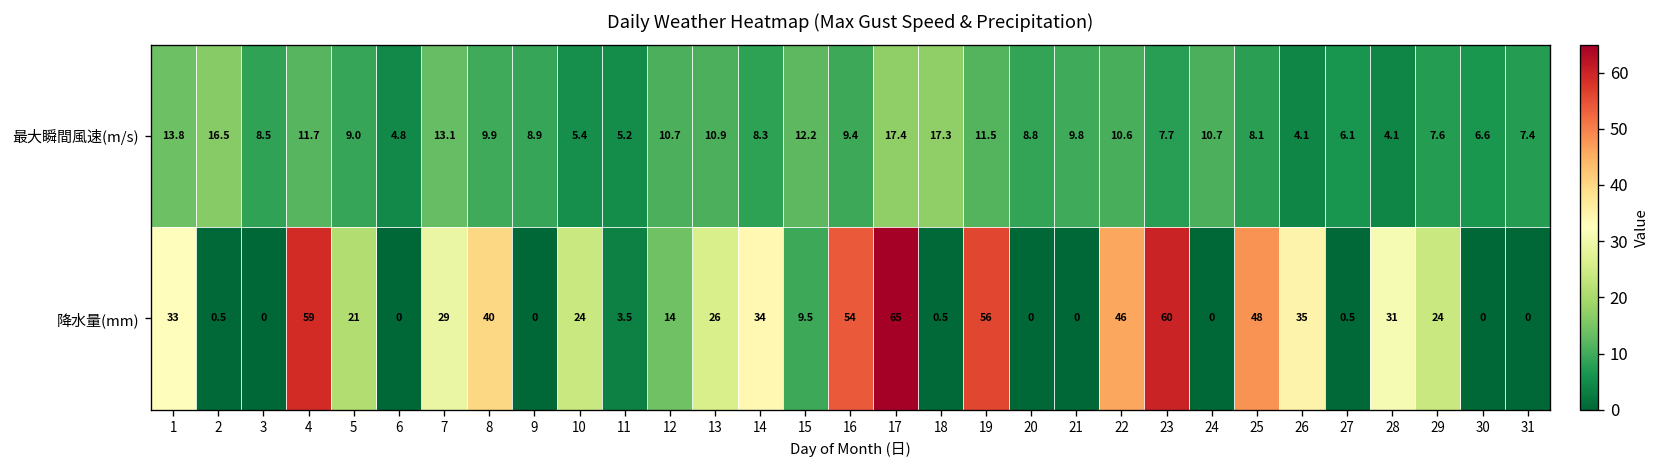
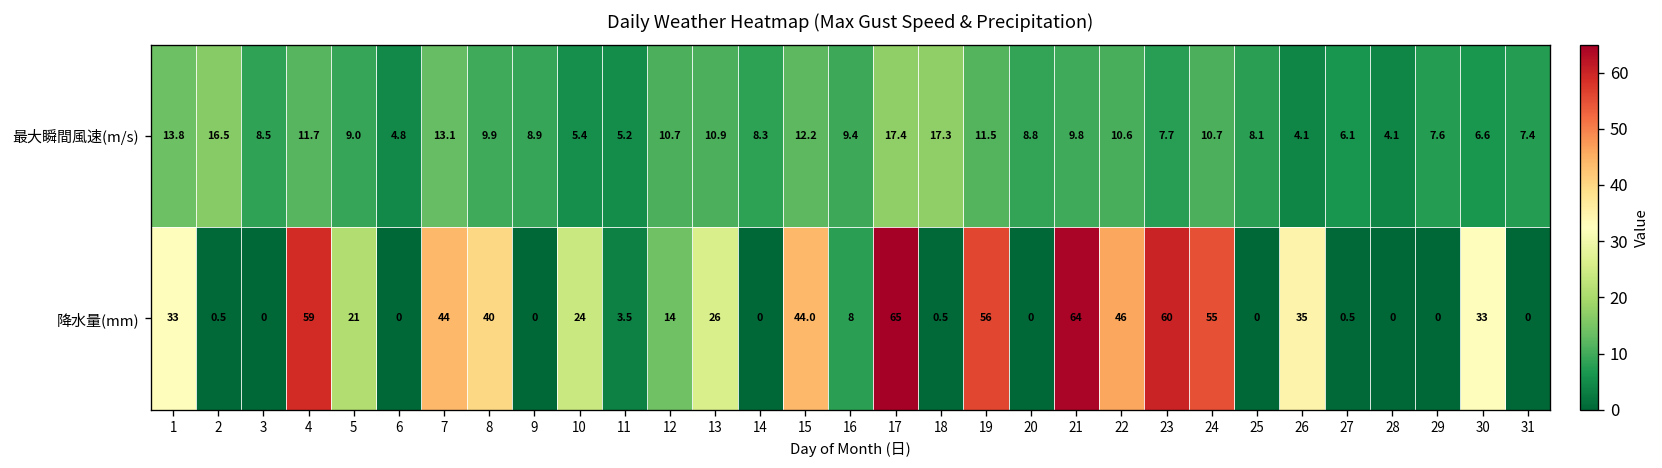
  {
    "最大瞬間風速(m/s)": {
      "1": 13.8,
      "2": 16.5,
      "3": 8.5,
      "4": 11.7,
      "5": 9.0,
      "6": 4.8,
      "7": 13.1,
      "8": 9.9,
      "9": 8.9,
      "10": 5.4,
      "11": 5.2,
      "12": 10.7,
      "13": 10.9,
      "14": 8.3,
      "15": 12.2,
      "16": 9.4,
      "17": 17.4,
      "18": 17.3,
      "19": 11.5,
      "20": 8.8,
      "21": 9.8,
      "22": 10.6,
      "23": 7.7,
      "24": 10.7,
      "25": 8.1,
      "26": 4.1,
      "27": 6.1,
      "28": 4.1,
      "29": 7.6,
      "30": 6.6,
      "31": 7.4
    },
    "降水量(mm)": {
      "1": 33,
      "2": 0.5,
      "3": 0,
      "4": 59,
      "5": 21,
      "6": 0,
-     "7": 29,
+     "7": 44,
      "8": 40,
      "9": 0,
      "10": 24,
      "11": 3.5,
      "12": 14,
      "13": 26,
-     "14": 34,
-     "15": 9.5,
-     "16": 54,
+     "14": 0,
+     "15": 44.0,
+     "16": 8,
      "17": 65,
      "18": 0.5,
      "19": 56,
      "20": 0,
-     "21": 0,
+     "21": 64,
      "22": 46,
      "23": 60,
-     "24": 0,
-     "25": 48,
+     "24": 55,
+     "25": 0,
      "26": 35,
      "27": 0.5,
-     "28": 31,
-     "29": 24,
-     "30": 0,
+     "28": 0,
+     "29": 0,
+     "30": 33,
      "31": 0
    }
  }
